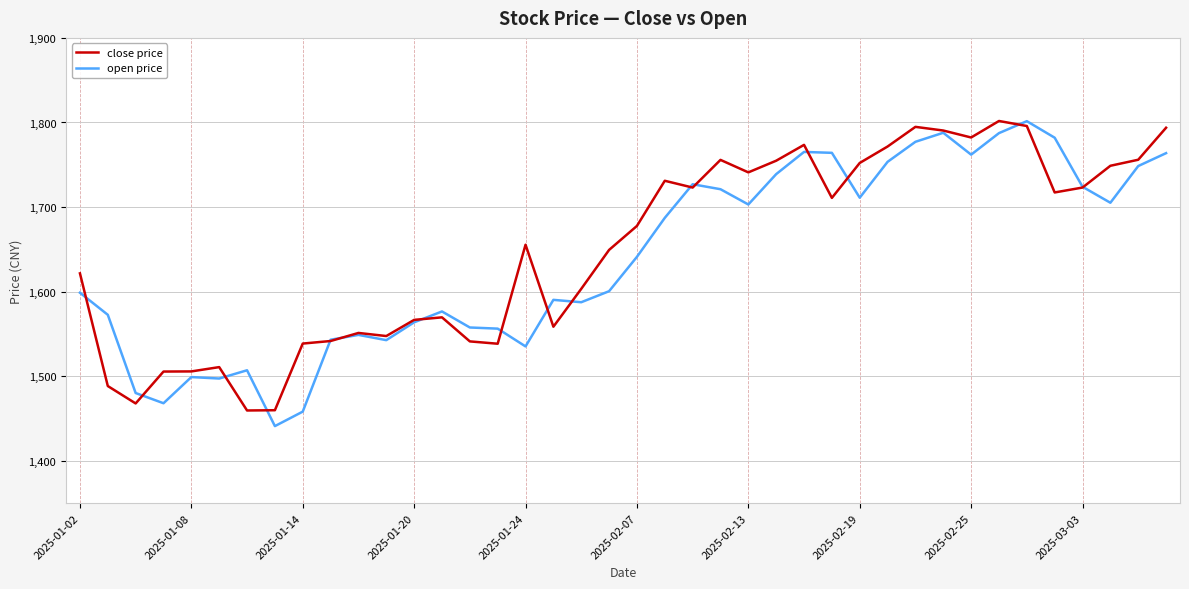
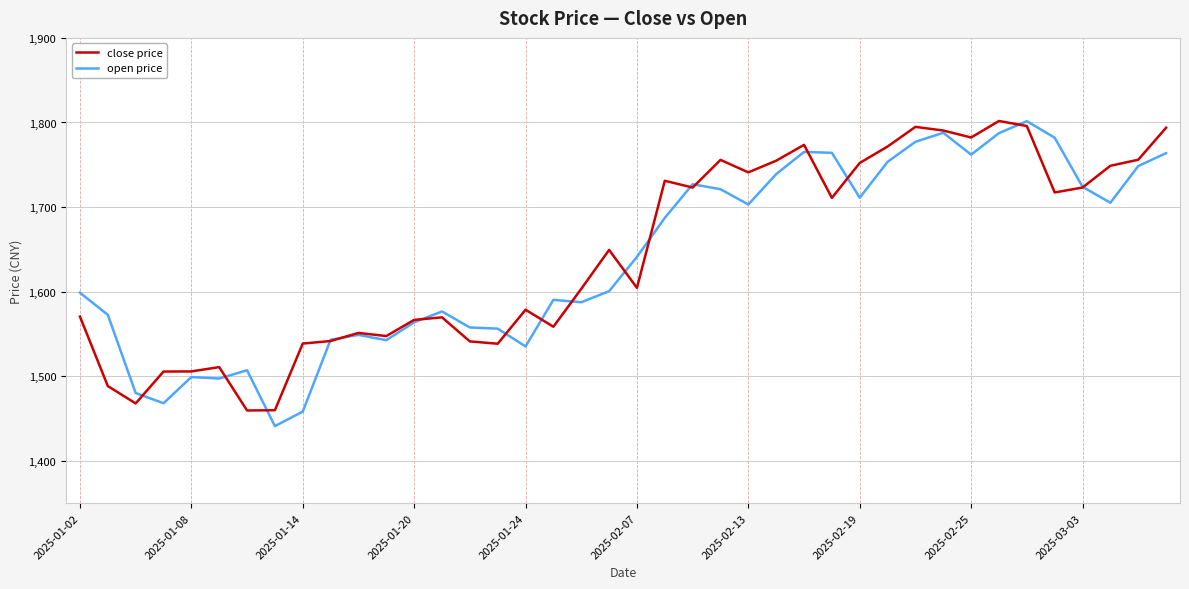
  {
    "close price": {
-     "2025-01-02": "1,620",
+     "2025-01-02": "1,570",
      "2025-01-08": "1,510",
      "2025-01-14": "1,540",
-     "2025-01-24": "1,660",
-     "2025-02-07": "1,680",
+     "2025-01-24": "1,580",
+     "2025-02-07": "1,600",
      "2025-02-13": "1,740",
      "2025-02-19": "1,750",
      "2025-02-25": "1,780"
    },
    "open price": {
      "2025-01-02": "1,600",
      "2025-01-08": "1,500",
      "2025-01-14": "1,460",
      "2025-01-24": "1,540",
      "2025-02-07": "1,640",
      "2025-02-13": "1,700",
      "2025-02-19": "1,710",
      "2025-02-25": "1,760"
    }
  }
